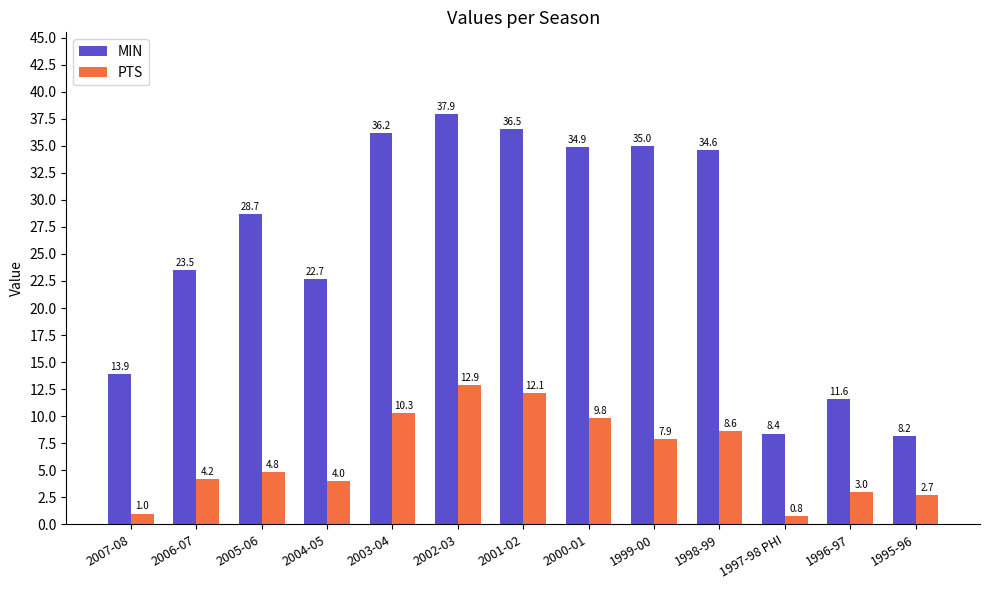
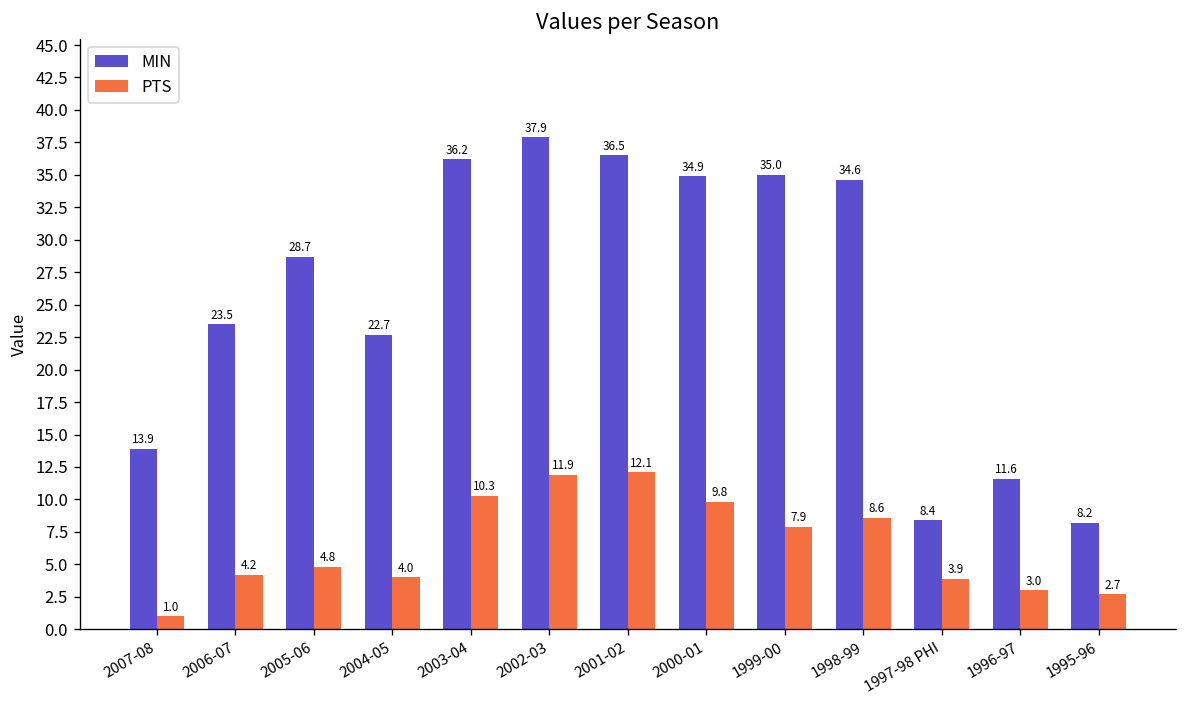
  {
    "MIN": {
      "2007-08": 13.9,
      "2006-07": 23.5,
      "2005-06": 28.7,
      "2004-05": 22.7,
      "2003-04": 36.2,
      "2002-03": 37.9,
      "2001-02": 36.5,
      "2000-01": 34.9,
      "1999-00": 35.0,
      "1998-99": 34.6,
      "1997-98 PHI": 8.4,
      "1996-97": 11.6,
      "1995-96": 8.2
    },
    "PTS": {
      "2007-08": 1.0,
      "2006-07": 4.2,
      "2005-06": 4.8,
      "2004-05": 4.0,
      "2003-04": 10.3,
-     "2002-03": 12.9,
+     "2002-03": 11.9,
      "2001-02": 12.1,
      "2000-01": 9.8,
      "1999-00": 7.9,
      "1998-99": 8.6,
-     "1997-98 PHI": 0.8,
+     "1997-98 PHI": 3.9,
      "1996-97": 3.0,
      "1995-96": 2.7
    }
  }
